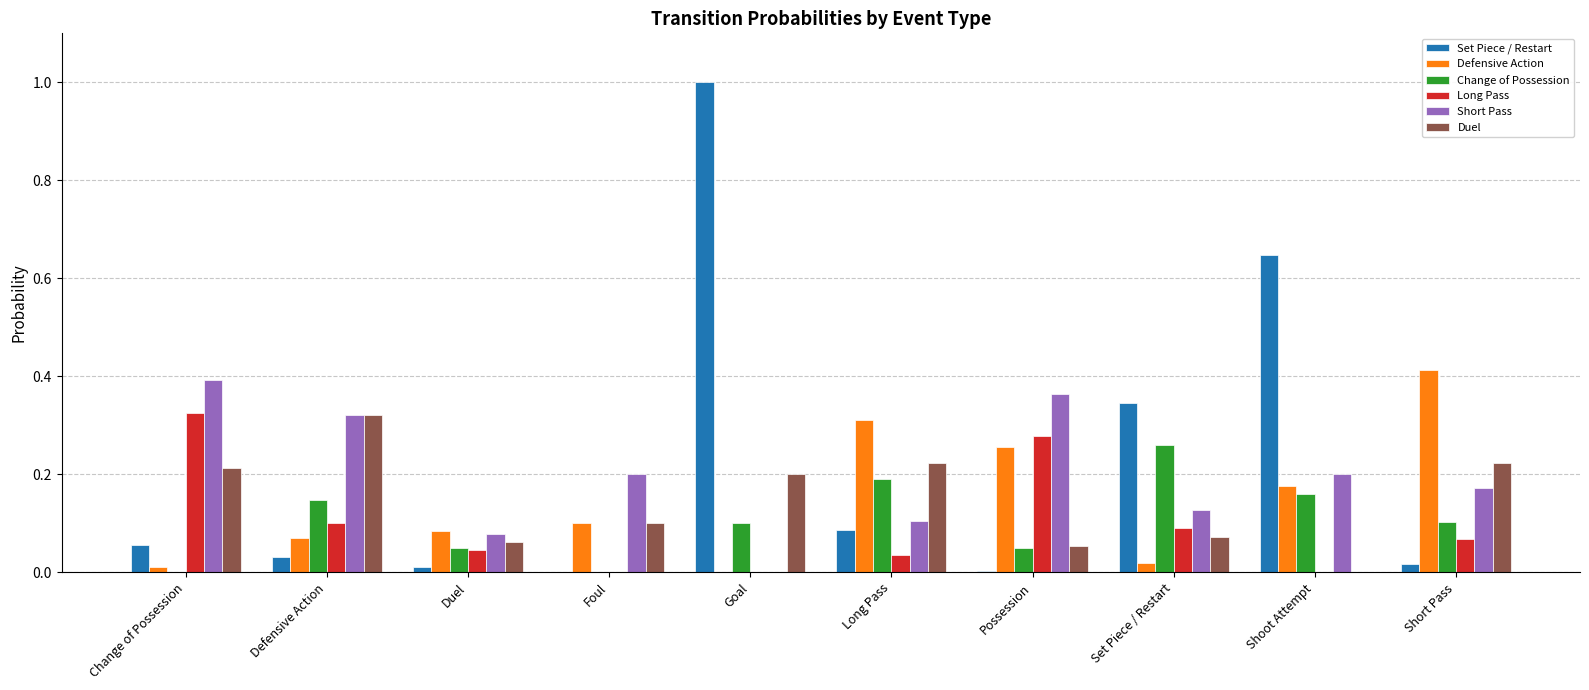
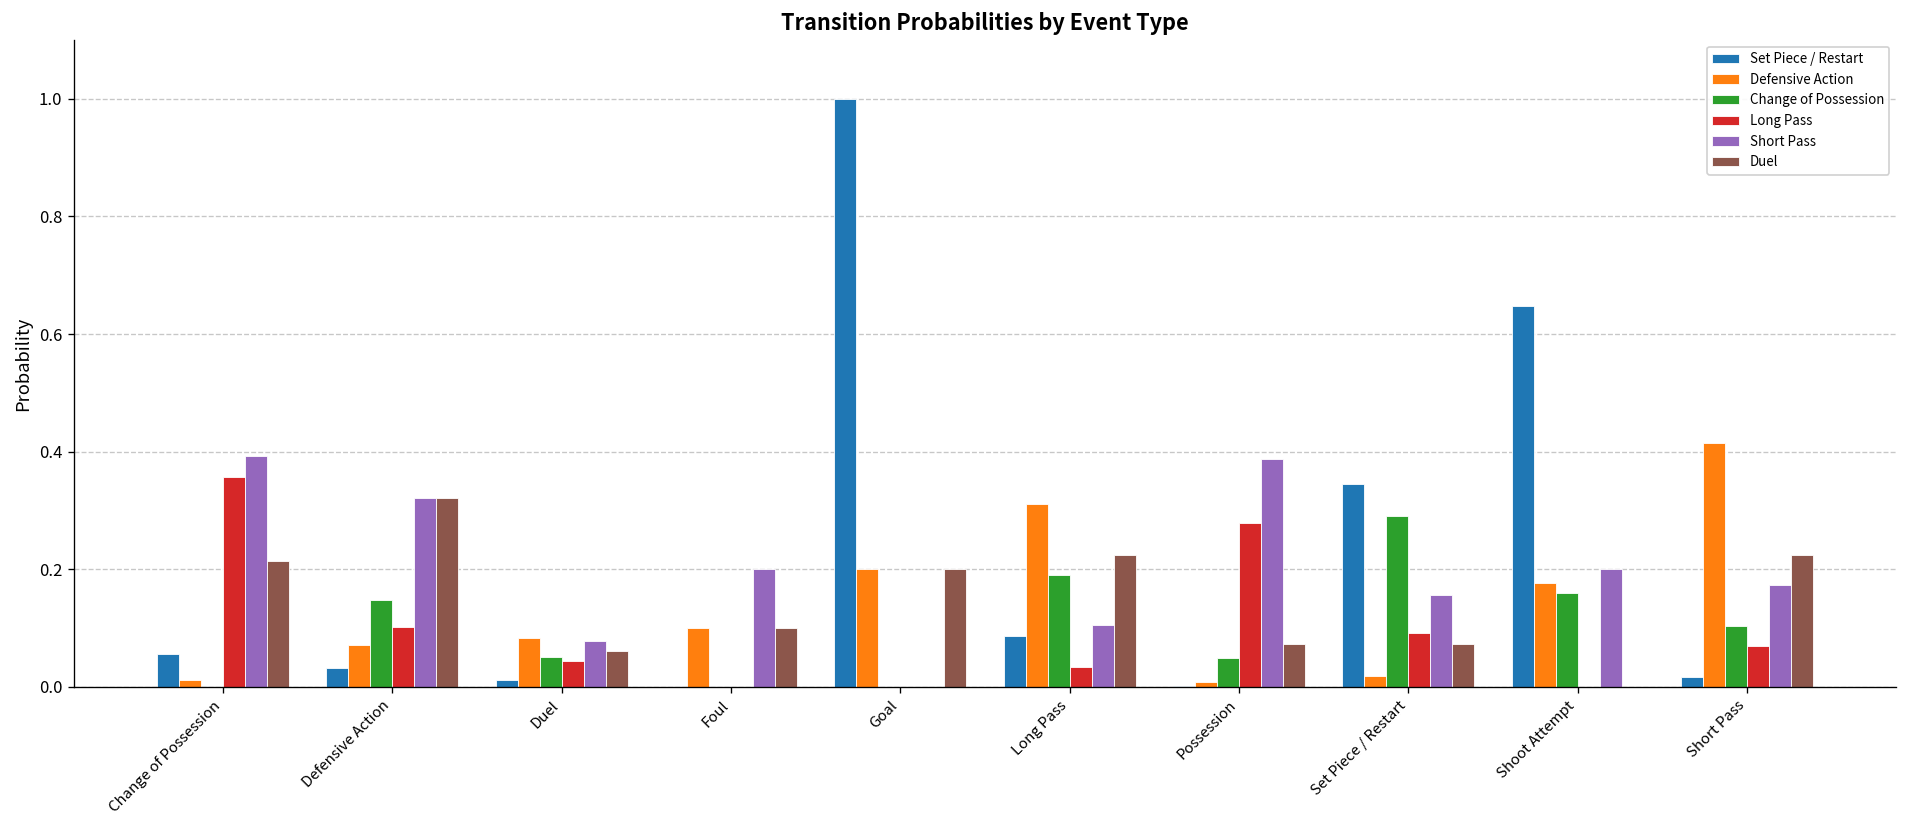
  {
    "Set Piece / Restart": {
      "Change of Possession": 0.06,
      "Defensive Action": 0.03,
      "Duel": 0.01,
      "Foul": 0.00,
      "Goal": 1.00,
      "Long Pass": 0.09,
      "Set Piece / Restart": 0.35,
      "Shoot Attempt": 0.65,
      "Short Pass": 0.02
    },
    "Defensive Action": {
      "Change of Possession": 0.01,
      "Defensive Action": 0.07,
      "Duel": 0.08,
      "Foul": 0.10,
-     "Goal": 0.0,
+     "Goal": 0.2,
      "Long Pass": 0.31,
-     "Possession": 0.26,
+     "Possession": 0.01,
      "Set Piece / Restart": 0.02,
      "Shoot Attempt": 0.18,
      "Short Pass": 0.41
    },
    "Change of Possession": {
      "Change of Possession": 0.00,
      "Defensive Action": 0.15,
      "Duel": 0.05,
      "Foul": 0.00,
-     "Goal": 0.1,
+     "Goal": 0.0,
      "Long Pass": 0.19,
      "Possession": 0.05,
-     "Set Piece / Restart": 0.26,
+     "Set Piece / Restart": 0.29,
      "Shoot Attempt": 0.16,
      "Short Pass": 0.10
    },
    "Long Pass": {
-     "Change of Possession": 0.33,
+     "Change of Possession": 0.36,
      "Defensive Action": 0.10,
      "Duel": 0.04,
      "Foul": 0.00,
      "Goal": 0.00,
      "Long Pass": 0.03,
      "Possession": 0.28,
      "Set Piece / Restart": 0.09,
      "Shoot Attempt": 0.00,
      "Short Pass": 0.07
    },
    "Short Pass": {
      "Change of Possession": 0.39,
      "Defensive Action": 0.32,
      "Duel": 0.08,
      "Foul": 0.20,
      "Goal": 0.00,
      "Long Pass": 0.11,
-     "Possession": 0.36,
-     "Set Piece / Restart": 0.13,
+     "Possession": 0.39,
+     "Set Piece / Restart": 0.16,
      "Shoot Attempt": 0.20,
      "Short Pass": 0.17
    },
    "Duel": {
      "Change of Possession": 0.21,
      "Defensive Action": 0.32,
      "Duel": 0.06,
      "Foul": 0.10,
      "Goal": 0.20,
      "Long Pass": 0.22,
-     "Possession": 0.05,
+     "Possession": 0.07,
      "Set Piece / Restart": 0.07,
      "Shoot Attempt": 0.00,
      "Short Pass": 0.22
    }
  }
